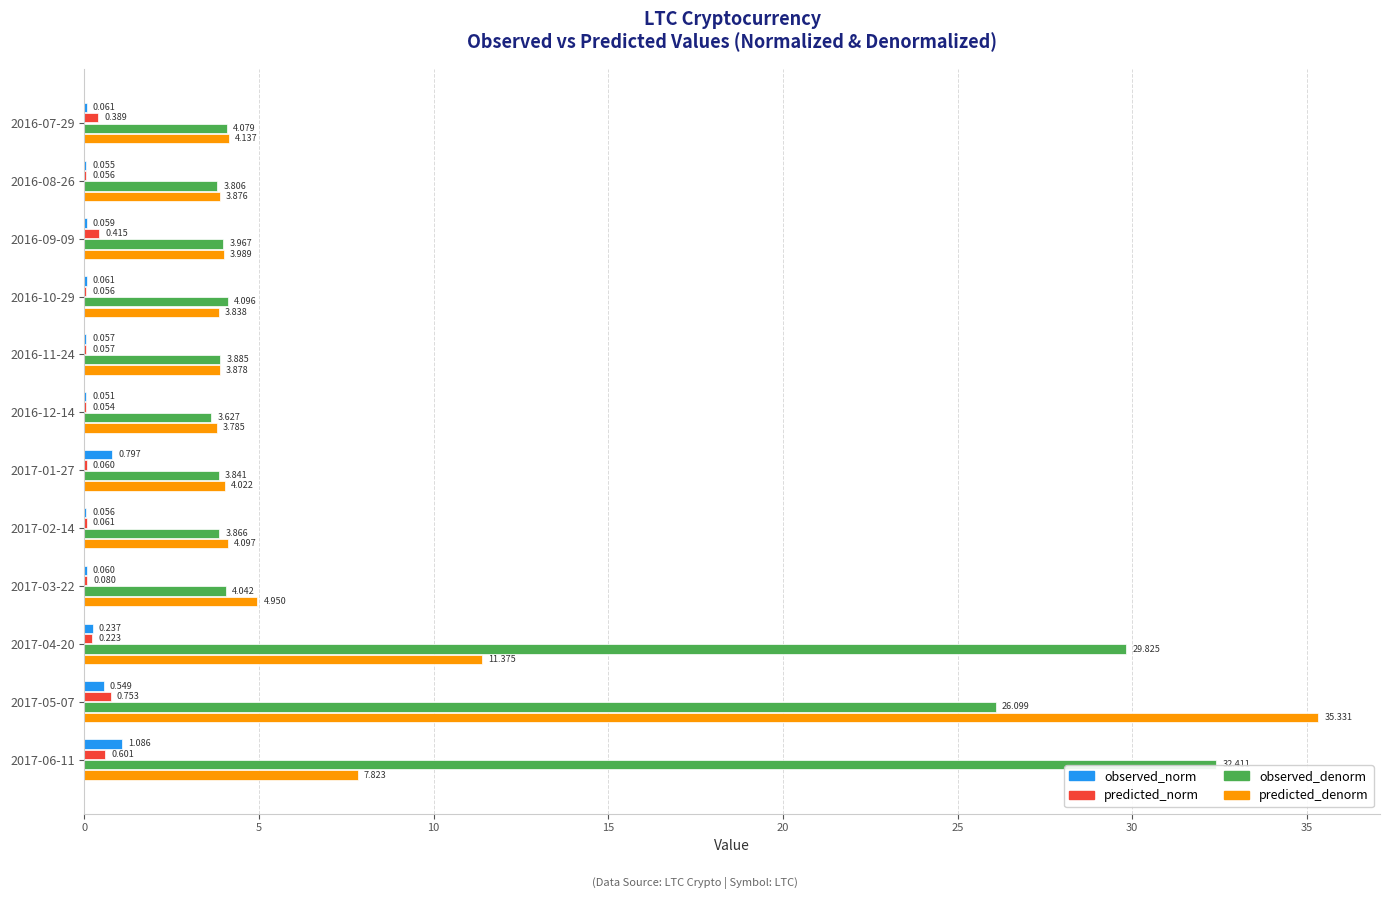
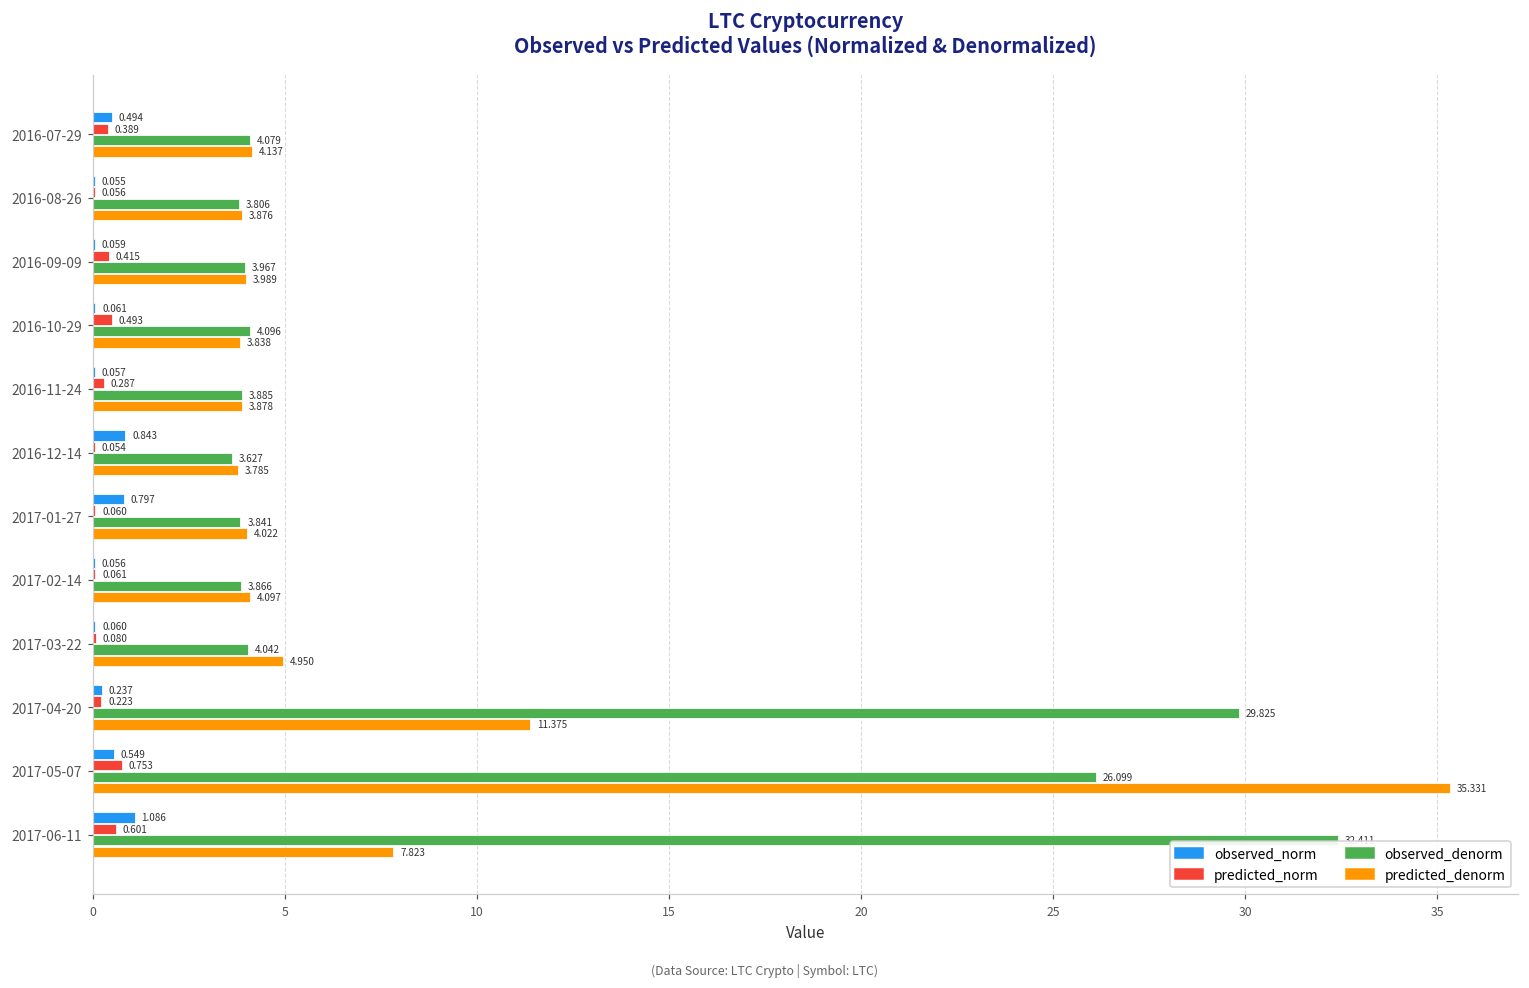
  {
    "observed_norm": {
-     "2016-07-29": 0.061,
+     "2016-07-29": 0.494,
      "2016-08-26": 0.055,
      "2016-09-09": 0.059,
      "2016-10-29": 0.061,
      "2016-11-24": 0.057,
-     "2016-12-14": 0.051,
+     "2016-12-14": 0.843,
      "2017-01-27": 0.797,
      "2017-02-14": 0.056,
      "2017-03-22": 0.060,
      "2017-04-20": 0.237,
      "2017-05-07": 0.549,
      "2017-06-11": 1.086
    },
    "predicted_norm": {
      "2016-07-29": 0.389,
      "2016-08-26": 0.056,
      "2016-09-09": 0.415,
-     "2016-10-29": 0.056,
-     "2016-11-24": 0.057,
+     "2016-10-29": 0.493,
+     "2016-11-24": 0.287,
      "2016-12-14": 0.054,
      "2017-01-27": 0.060,
      "2017-02-14": 0.061,
      "2017-03-22": 0.080,
      "2017-04-20": 0.223,
      "2017-05-07": 0.753,
      "2017-06-11": 0.601
    },
    "observed_denorm": {
      "2016-07-29": 4.079,
      "2016-08-26": 3.806,
      "2016-09-09": 3.967,
      "2016-10-29": 4.096,
      "2016-11-24": 3.885,
      "2016-12-14": 3.627,
      "2017-01-27": 3.841,
      "2017-02-14": 3.866,
      "2017-03-22": 4.042,
      "2017-04-20": 29.825,
      "2017-05-07": 26.099
    },
    "predicted_denorm": {
      "2016-07-29": 4.137,
      "2016-08-26": 3.876,
      "2016-09-09": 3.989,
      "2016-10-29": 3.838,
      "2016-11-24": 3.878,
      "2016-12-14": 3.785,
      "2017-01-27": 4.022,
      "2017-02-14": 4.097,
      "2017-03-22": 4.950,
      "2017-04-20": 11.375,
      "2017-05-07": 35.331,
      "2017-06-11": 7.823
    }
  }
